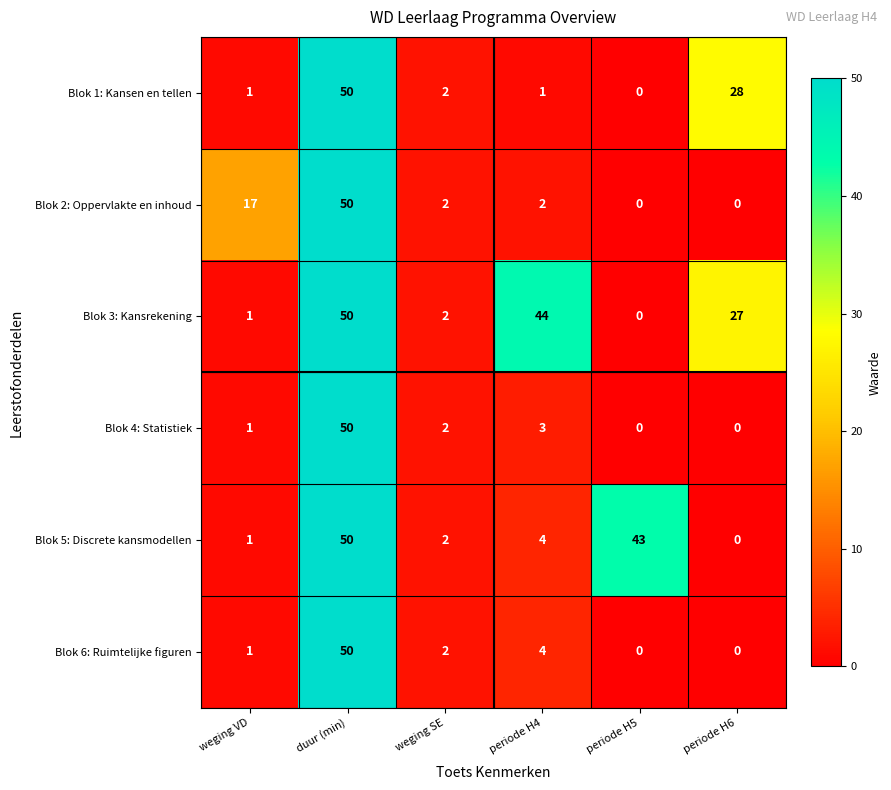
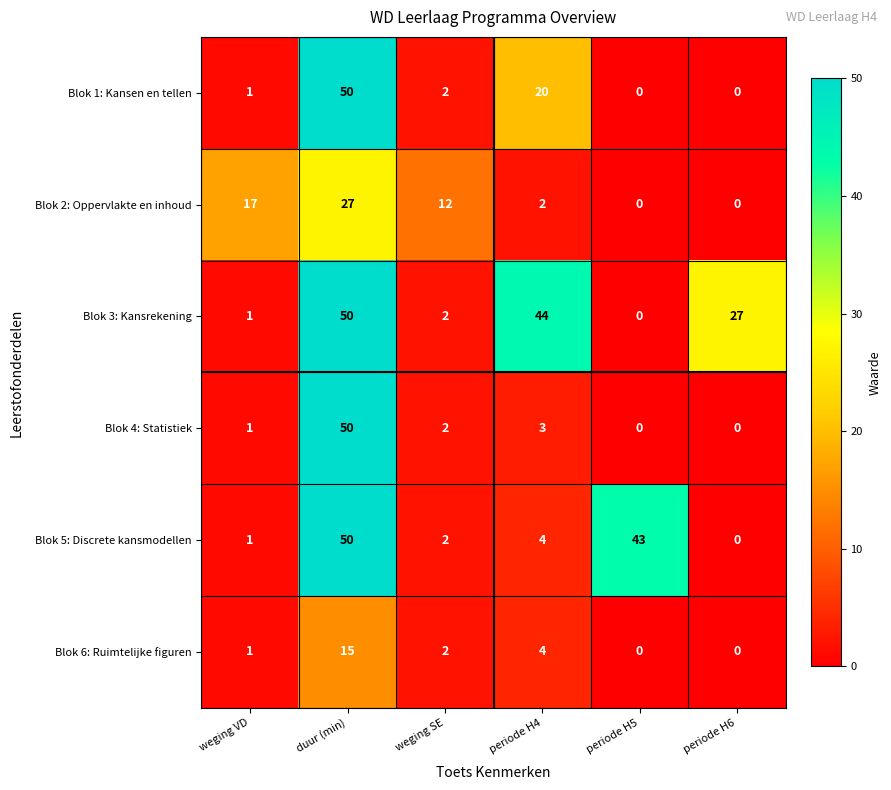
  {
    "Blok 1: Kansen en tellen": {
      "weging VD": 1,
      "duur (min)": 50,
      "weging SE": 2,
-     "periode H4": 1,
+     "periode H4": 20,
      "periode H5": 0,
-     "periode H6": 28
+     "periode H6": 0
    },
    "Blok 2: Oppervlakte en inhoud": {
      "weging VD": 17,
-     "duur (min)": 50,
-     "weging SE": 2,
+     "duur (min)": 27,
+     "weging SE": 12,
      "periode H4": 2,
      "periode H5": 0,
      "periode H6": 0
    },
    "Blok 3: Kansrekening": {
      "weging VD": 1,
      "duur (min)": 50,
      "weging SE": 2,
      "periode H4": 44,
      "periode H5": 0,
      "periode H6": 27
    },
    "Blok 4: Statistiek": {
      "weging VD": 1,
      "duur (min)": 50,
      "weging SE": 2,
      "periode H4": 3,
      "periode H5": 0,
      "periode H6": 0
    },
    "Blok 5: Discrete kansmodellen": {
      "weging VD": 1,
      "duur (min)": 50,
      "weging SE": 2,
      "periode H4": 4,
      "periode H5": 43,
      "periode H6": 0
    },
    "Blok 6: Ruimtelijke figuren": {
      "weging VD": 1,
-     "duur (min)": 50,
+     "duur (min)": 15,
      "weging SE": 2,
      "periode H4": 4,
      "periode H5": 0,
      "periode H6": 0
    }
  }
